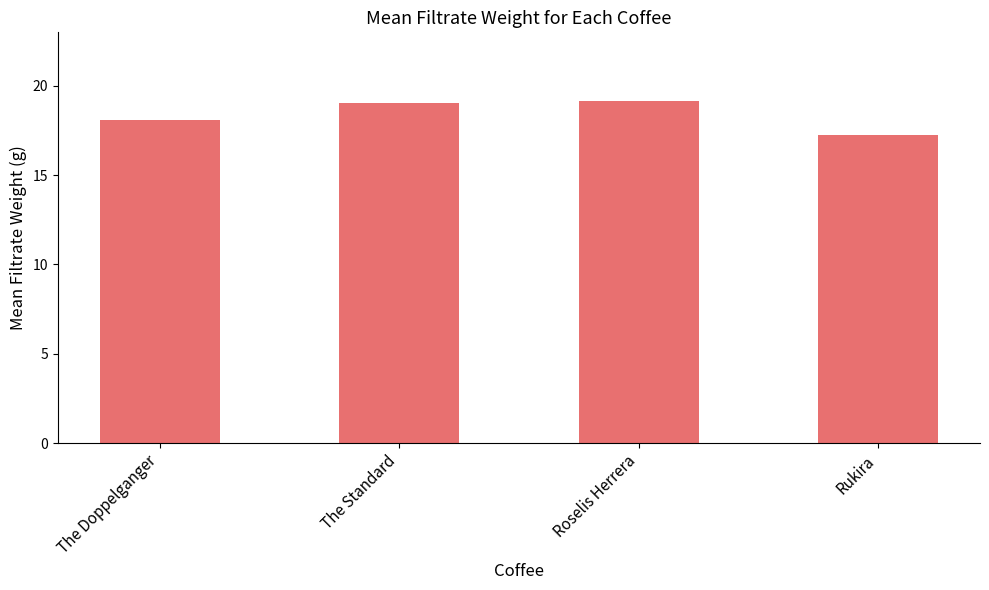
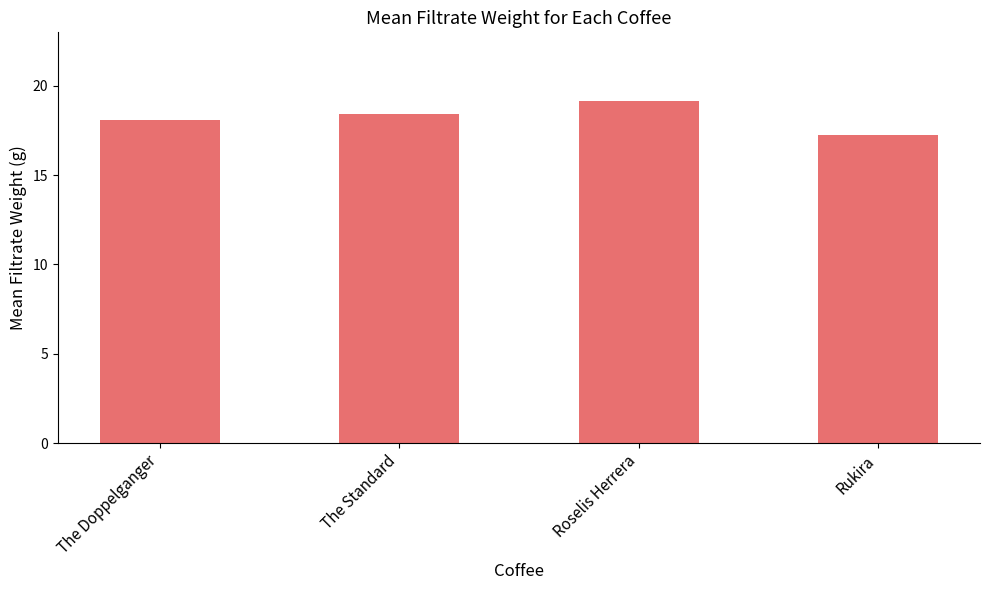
  {
    "The Doppelganger": 18.1,
-   "The Standard": 19.0,
+   "The Standard": 18.4,
    "Roselis Herrera": 19.2,
    "Rukira": 17.3
  }
